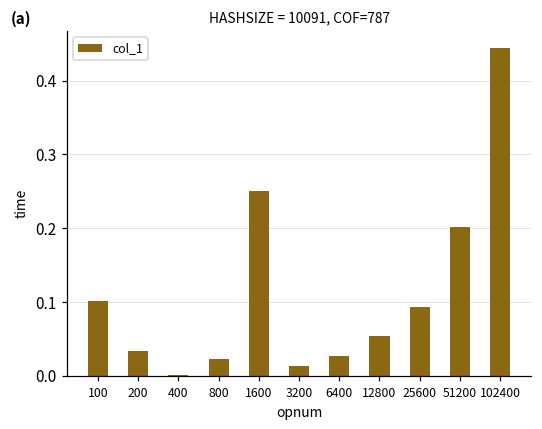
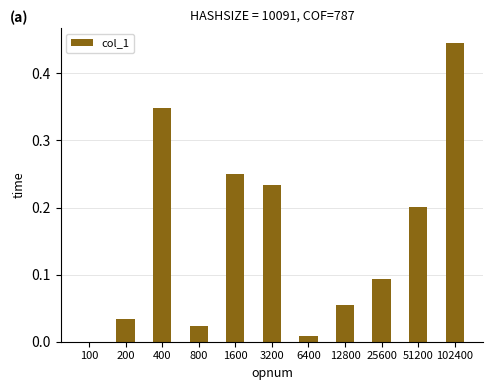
  {
-   "100": 0.10,
+   "100": 0.00,
    "200": 0.03,
-   "400": 0.00,
+   "400": 0.35,
    "800": 0.02,
    "1600": 0.25,
-   "3200": 0.01,
-   "6400": 0.03,
+   "3200": 0.23,
+   "6400": 0.01,
    "12800": 0.05,
    "25600": 0.09,
    "51200": 0.20,
    "102400": 0.44
  }
